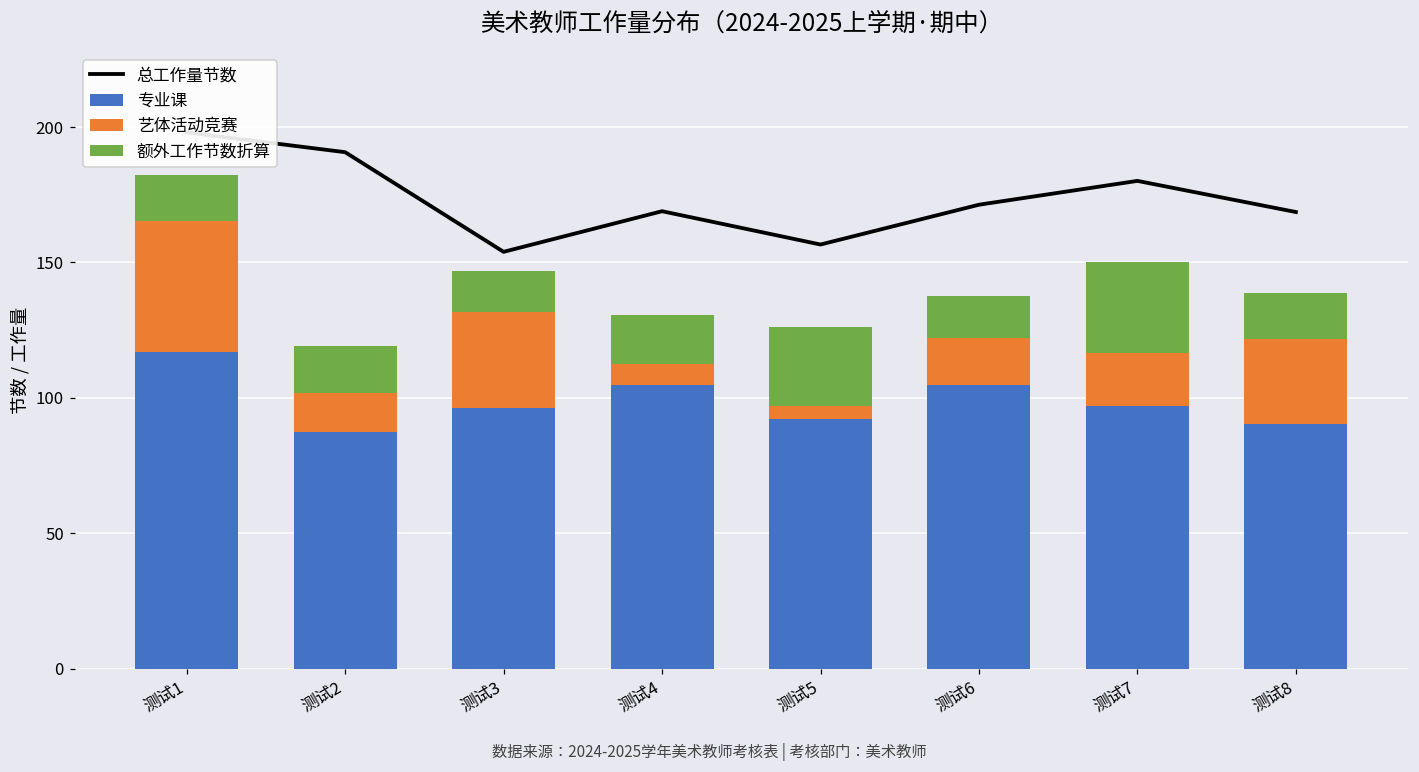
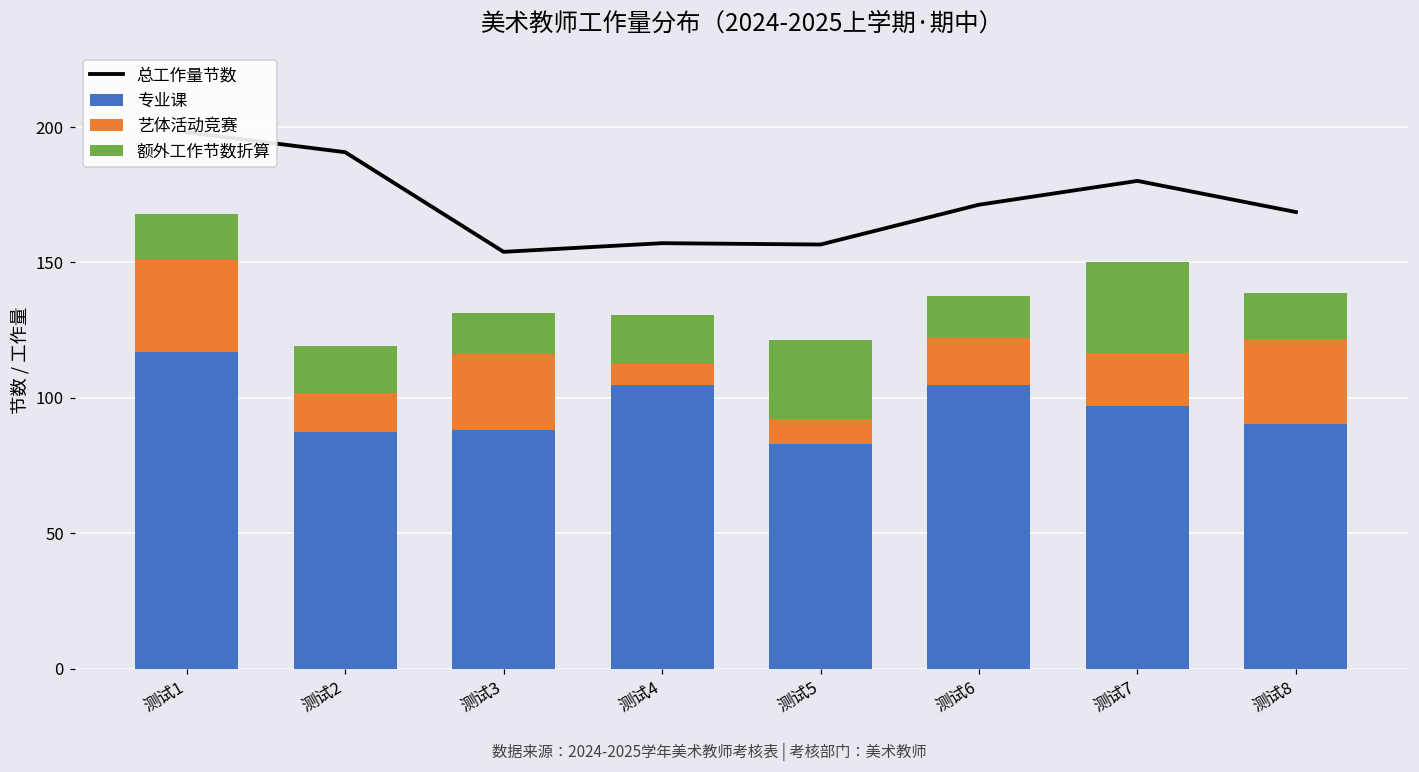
  {
    "专业课": {
      "测试1": 117,
      "测试2": 87,
-     "测试3": 96,
+     "测试3": 88,
      "测试4": 105,
-     "测试5": 92,
+     "测试5": 83,
      "测试6": 105,
      "测试7": 97,
      "测试8": 90
    },
    "总工作量节数": {
      "测试2": 191,
      "测试3": 154,
-     "测试4": 169,
+     "测试4": 157,
      "测试5": 157,
      "测试6": 171,
      "测试7": 180,
      "测试8": 169
    },
    "艺体活动竞赛": {
-     "测试1": 49,
+     "测试1": 34,
      "测试2": 14,
-     "测试3": 35,
+     "测试3": 28,
      "测试4": 8,
-     "测试5": 5,
+     "测试5": 9,
      "测试6": 17,
      "测试7": 20,
      "测试8": 31
    },
    "额外工作节数折算": {
      "测试1": 17,
      "测试2": 18,
      "测试3": 15,
      "测试4": 18,
      "测试5": 30,
      "测试6": 16,
      "测试7": 34,
      "测试8": 17
    }
  }
